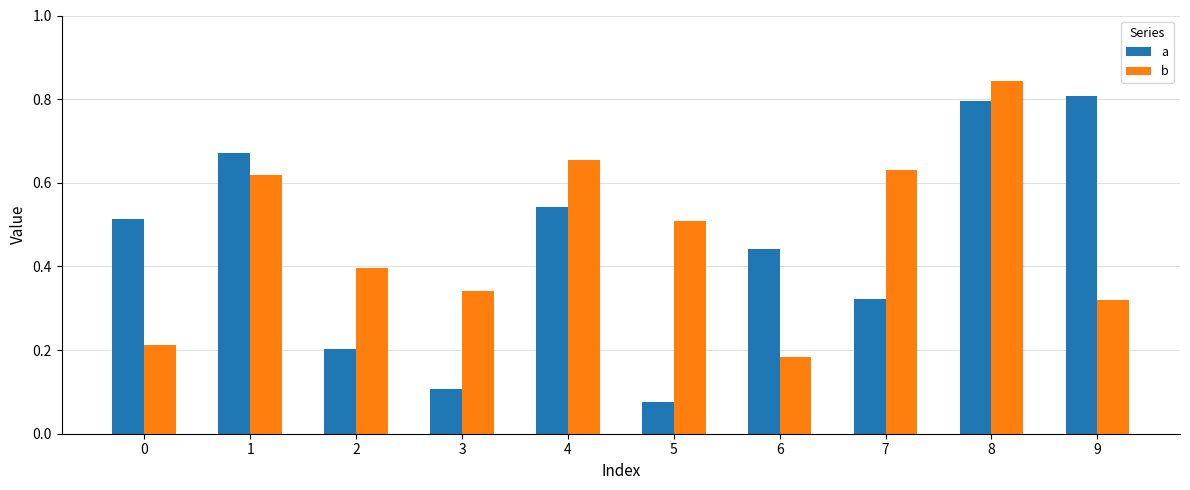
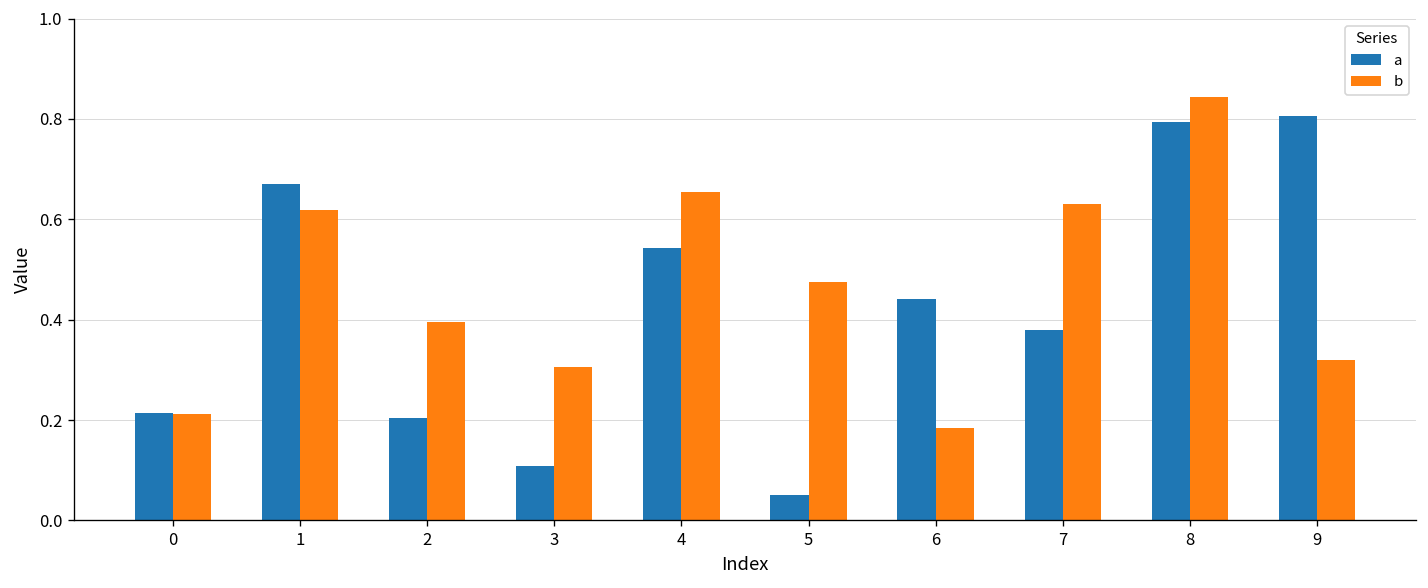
  {
    "a": {
-     "0": 0.51,
+     "0": 0.21,
      "1": 0.67,
      "2": 0.20,
      "3": 0.11,
      "4": 0.54,
-     "5": 0.08,
+     "5": 0.05,
      "6": 0.44,
-     "7": 0.32,
+     "7": 0.38,
      "8": 0.79,
      "9": 0.81
    },
    "b": {
      "0": 0.21,
      "1": 0.62,
      "2": 0.40,
-     "3": 0.34,
+     "3": 0.31,
      "4": 0.65,
-     "5": 0.51,
+     "5": 0.48,
      "6": 0.18,
      "7": 0.63,
      "8": 0.84,
      "9": 0.32
    }
  }
